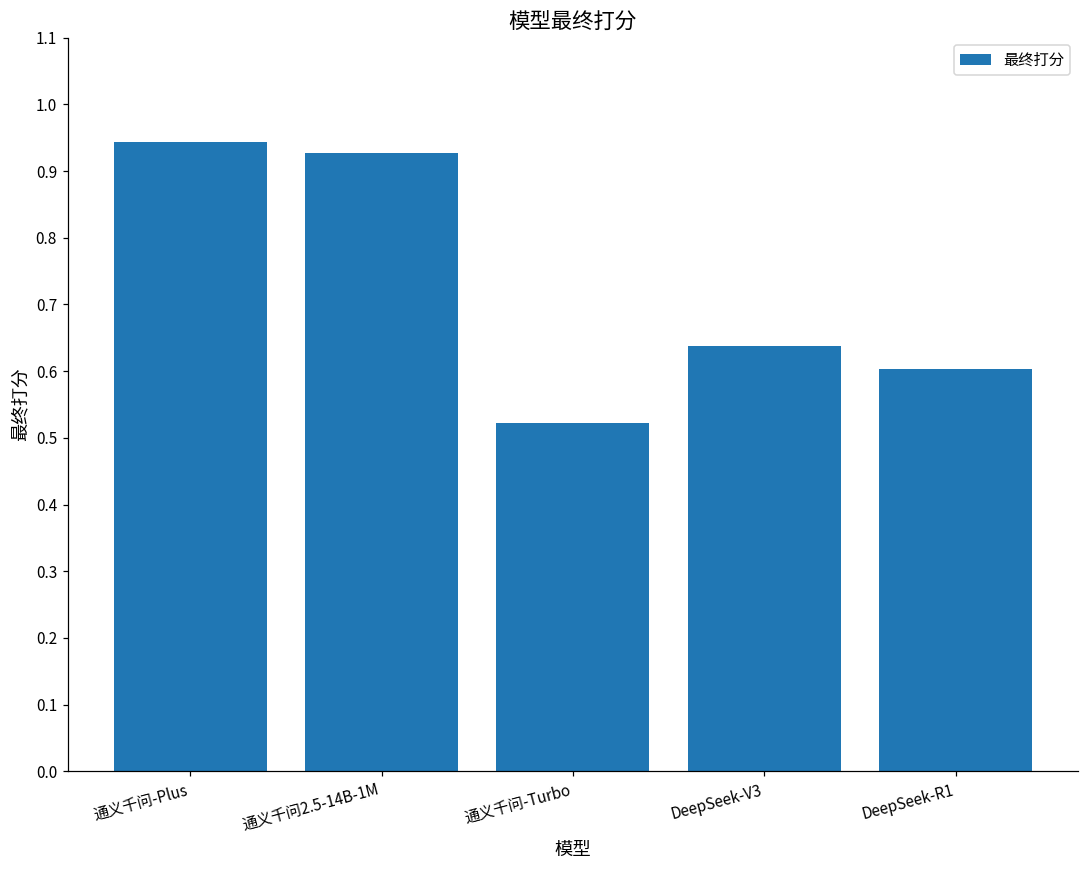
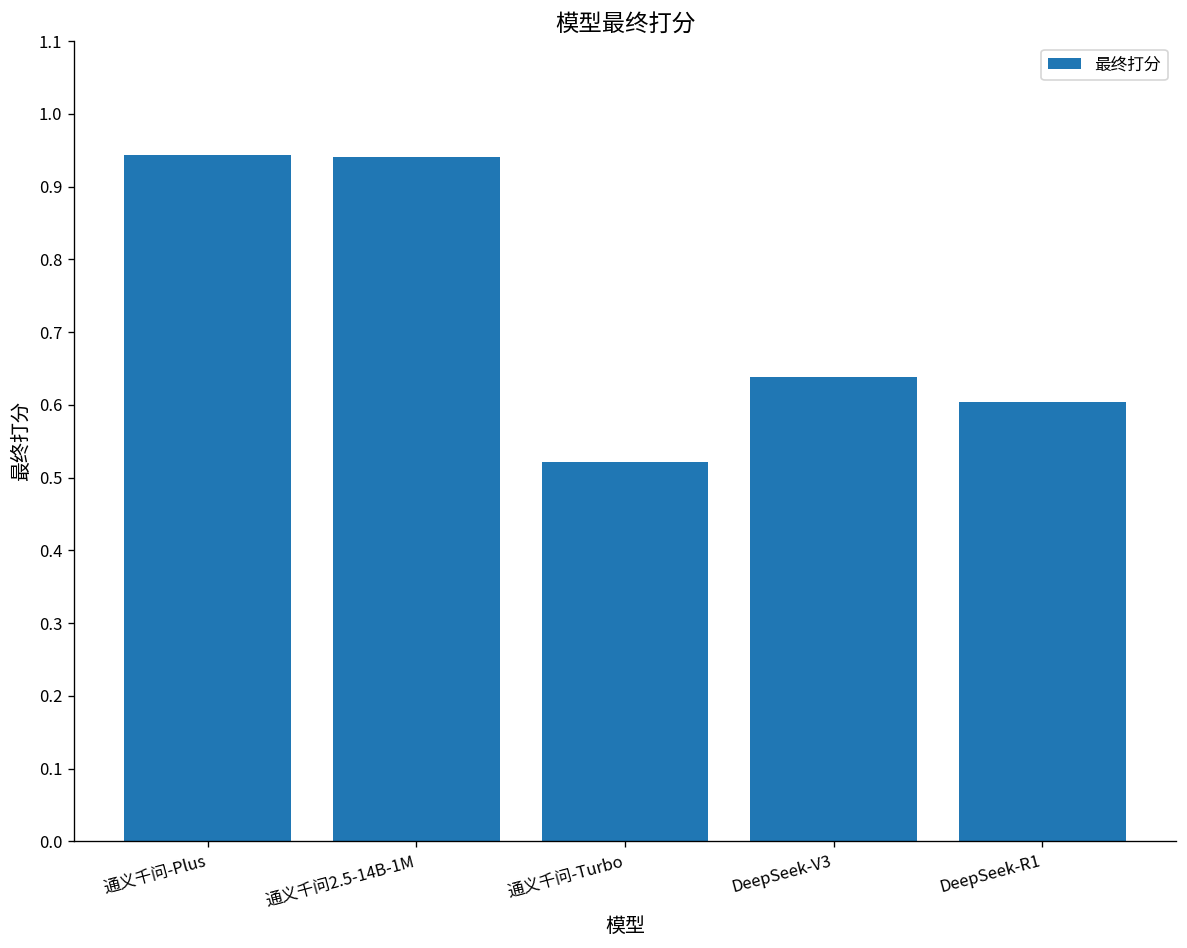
  {
    "通义千问-Plus": 0.94,
-   "通义千问2.5-14B-1M": 0.93,
+   "通义千问2.5-14B-1M": 0.94,
    "通义千问-Turbo": 0.52,
    "DeepSeek-V3": 0.64,
    "DeepSeek-R1": 0.60
  }
